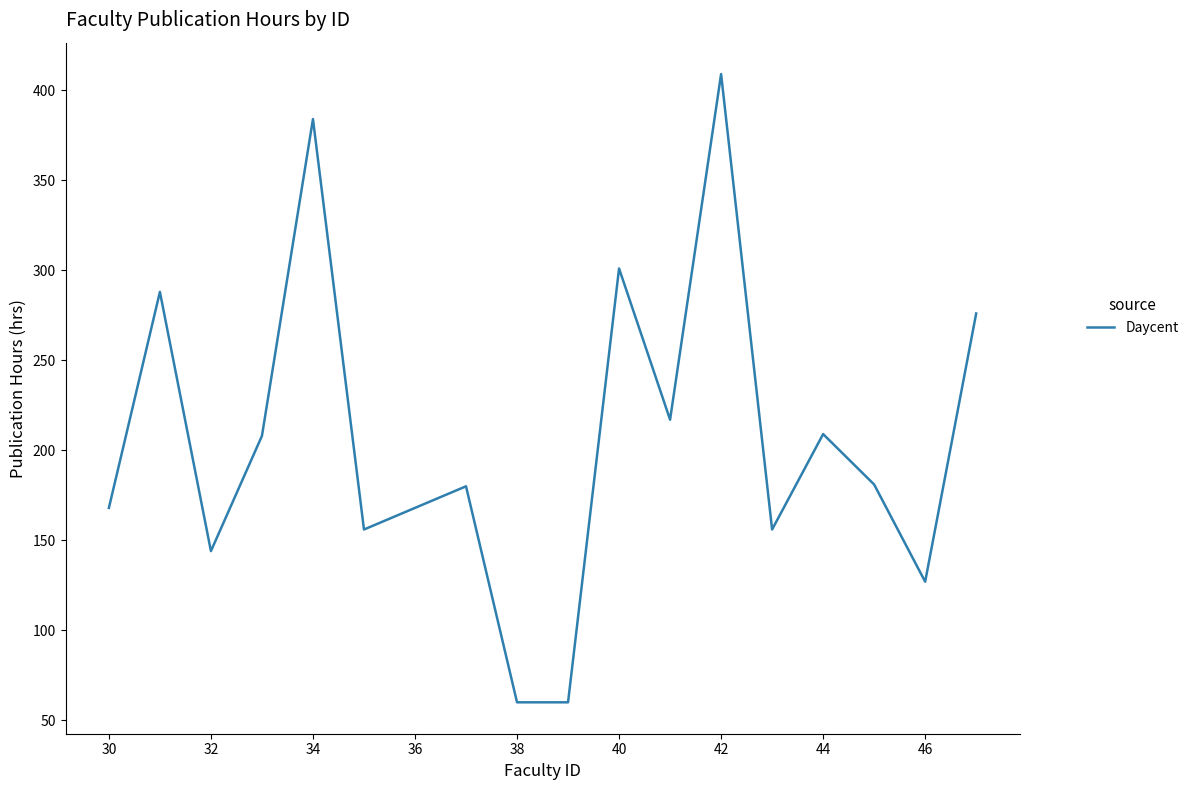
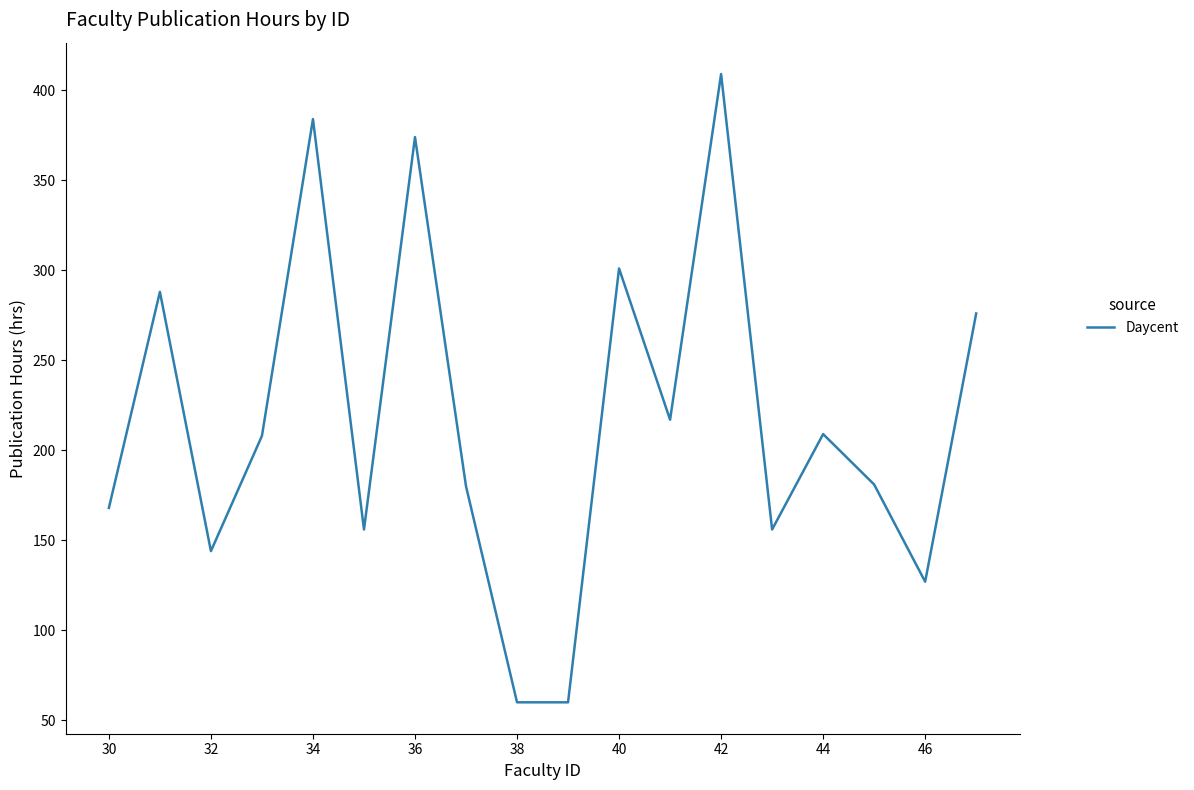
  {
    "30": 168,
    "32": 144,
    "34": 384,
-   "36": 168,
+   "36": 374,
    "38": 60,
    "40": 301,
    "42": 409,
    "44": 209,
    "46": 127
  }
